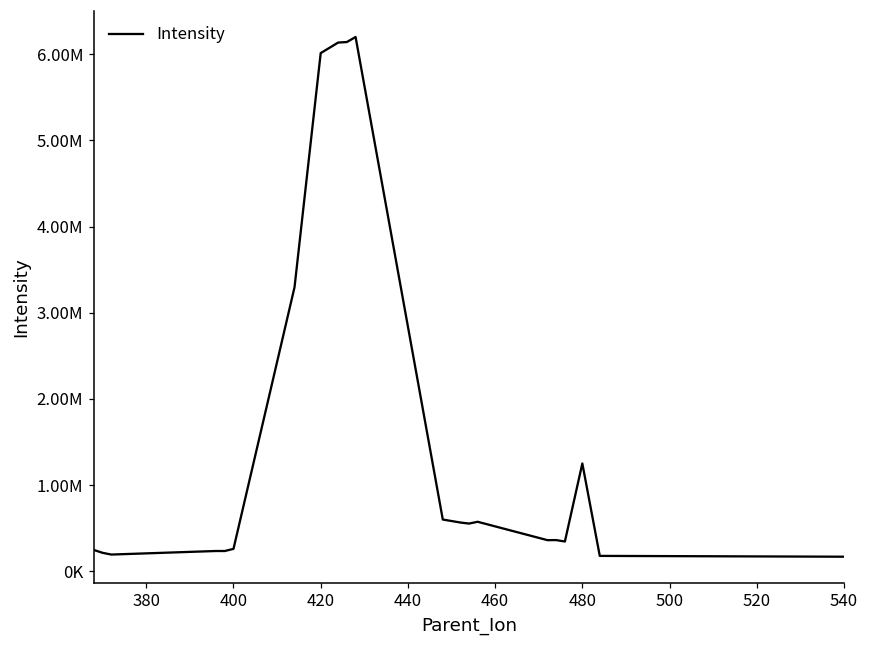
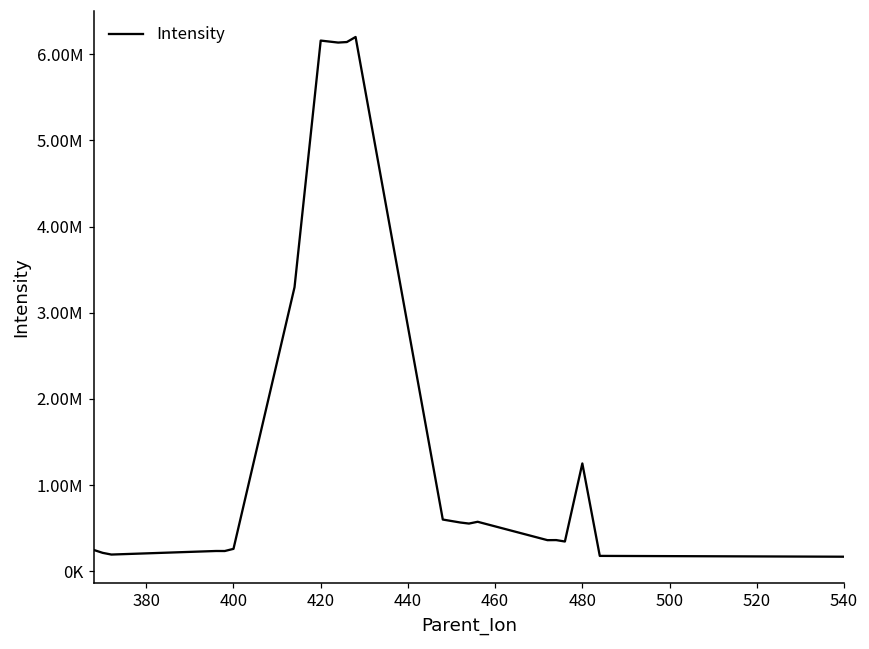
  {
    "400": 300000,
-   "420": 6000000,
+   "420": 6200000,
    "480": 1300000,
    "540": 200000
  }
